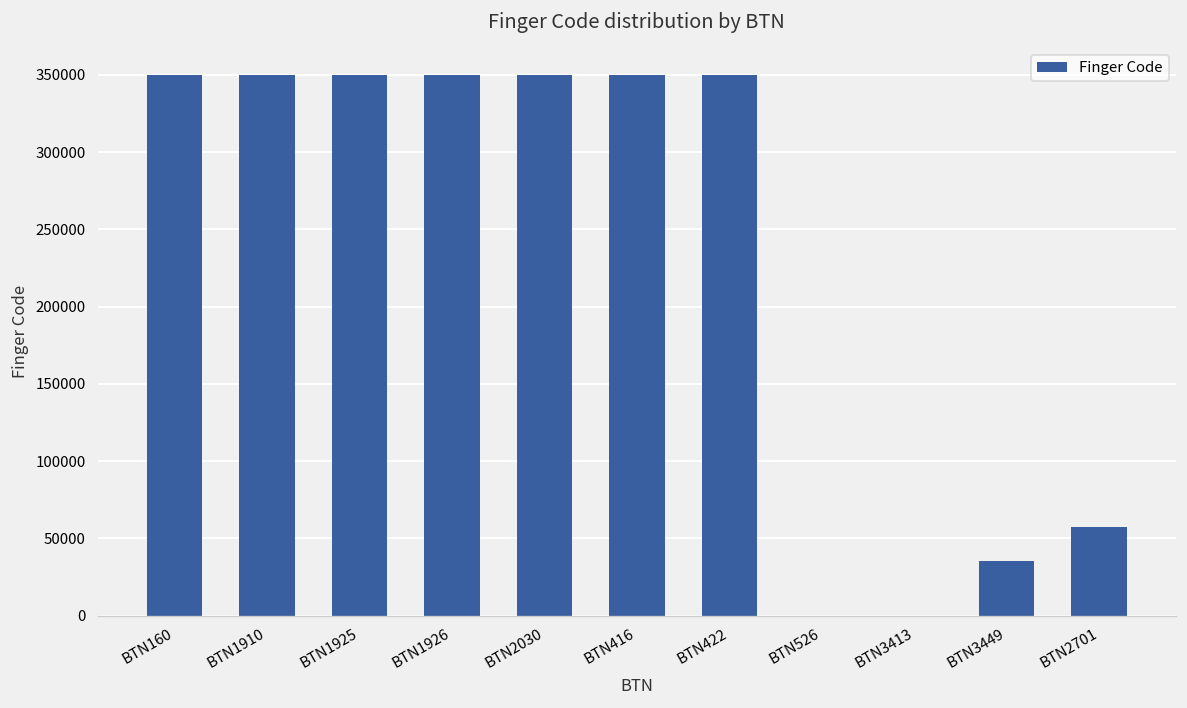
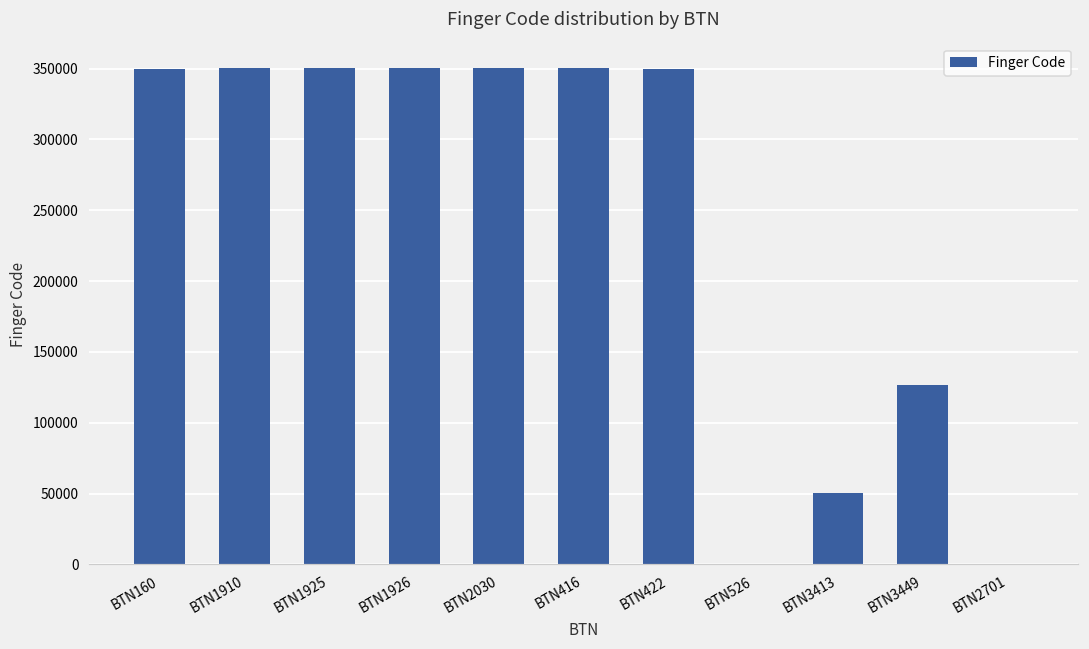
  {
    "BTN160": 350000,
    "BTN1910": 350000,
    "BTN1925": 350000,
    "BTN1926": 350000,
    "BTN2030": 350000,
    "BTN416": 350000,
    "BTN422": 350000,
-   "BTN3413": 0,
-   "BTN3449": 35000,
-   "BTN2701": 58000
+   "BTN3413": 50000,
+   "BTN3449": 126000,
+   "BTN2701": 0
  }
